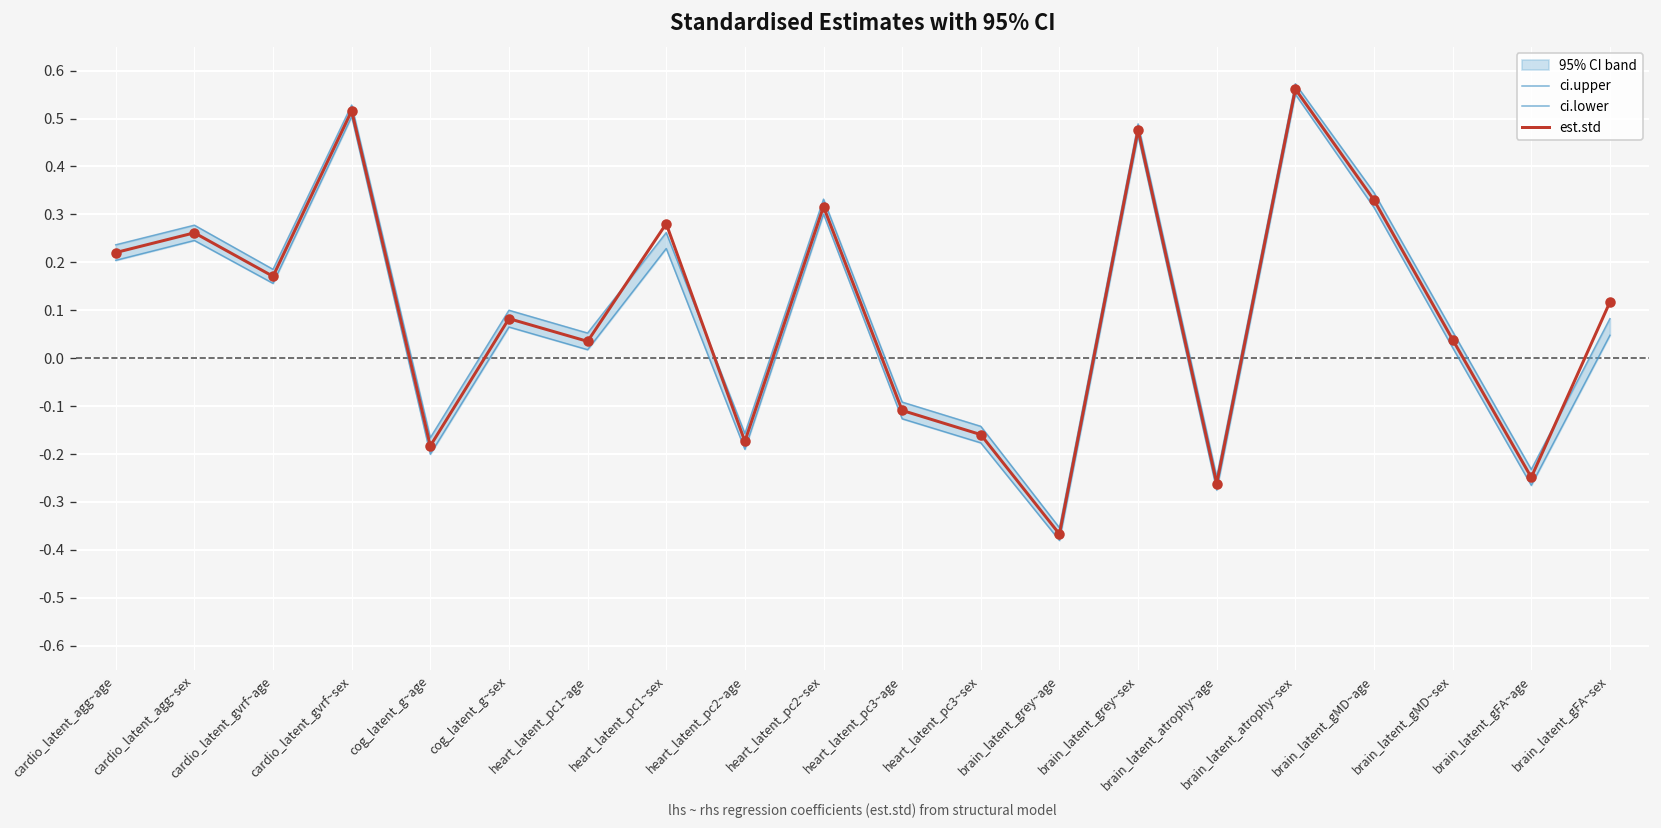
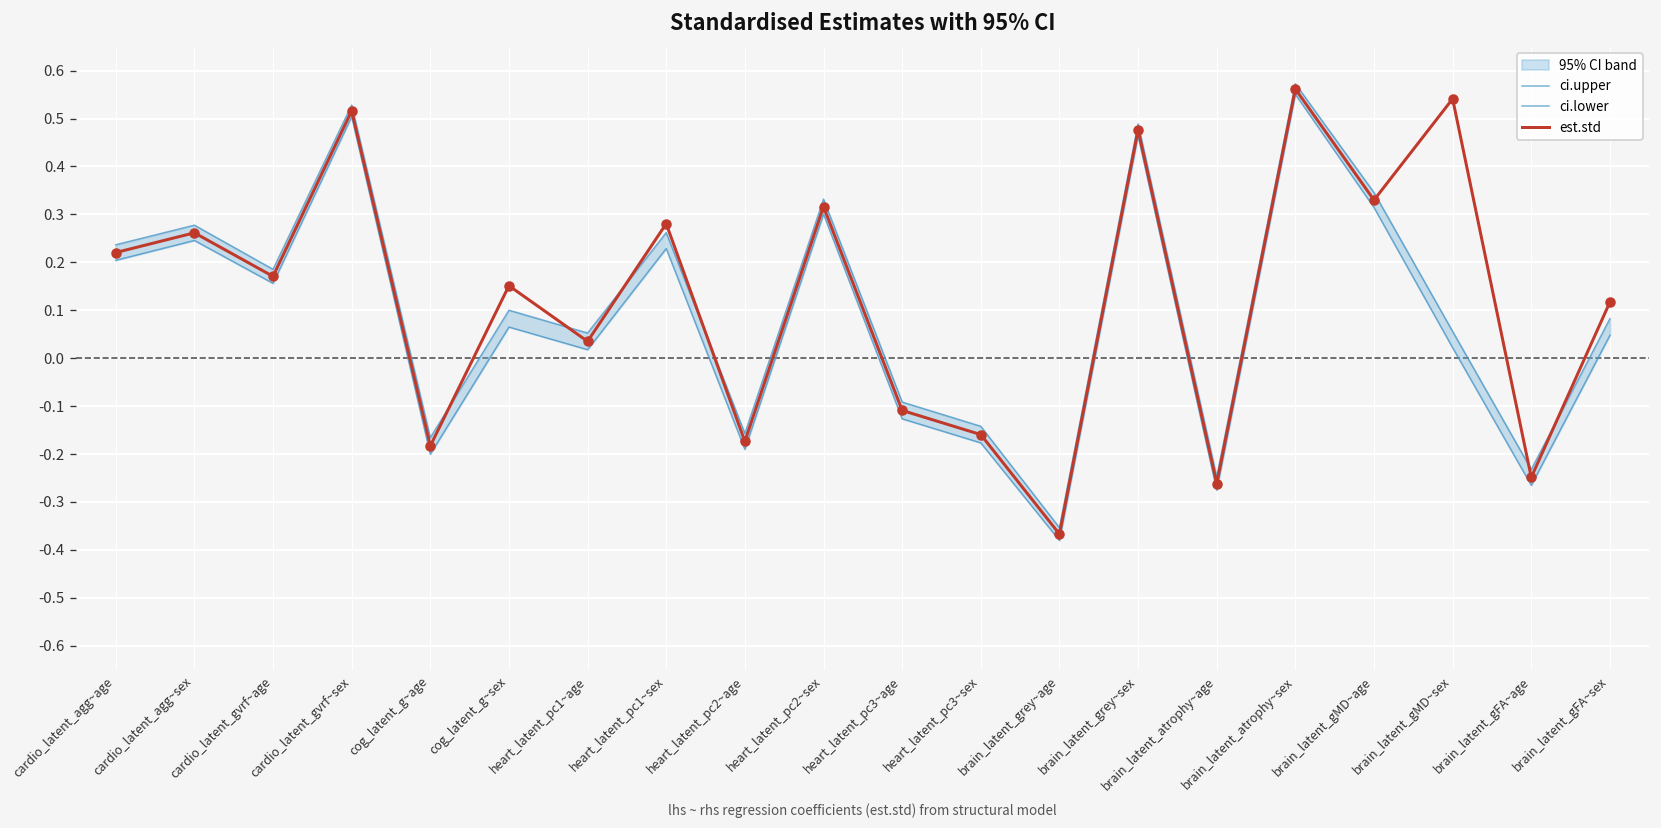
  {
    "est.std": {
      "cardio_latent_agg~age": 0.22,
      "cardio_latent_agg~sex": 0.26,
      "cardio_latent_gvrf~age": 0.17,
      "cardio_latent_gvrf~sex": 0.52,
      "cog_latent_g~age": -0.18,
-     "cog_latent_g~sex": 0.08,
+     "cog_latent_g~sex": 0.15,
      "heart_latent_pc1~age": 0.04,
      "heart_latent_pc1~sex": 0.28,
      "heart_latent_pc2~age": -0.17,
      "heart_latent_pc2~sex": 0.32,
      "heart_latent_pc3~age": -0.11,
      "heart_latent_pc3~sex": -0.16,
      "brain_latent_grey~age": -0.37,
      "brain_latent_grey~sex": 0.48,
      "brain_latent_atrophy~age": -0.26,
      "brain_latent_atrophy~sex": 0.56,
      "brain_latent_gMD~age": 0.33,
-     "brain_latent_gMD~sex": 0.04,
+     "brain_latent_gMD~sex": 0.54,
      "brain_latent_gFA~age": -0.25,
      "brain_latent_gFA~sex": 0.12
    }
  }
